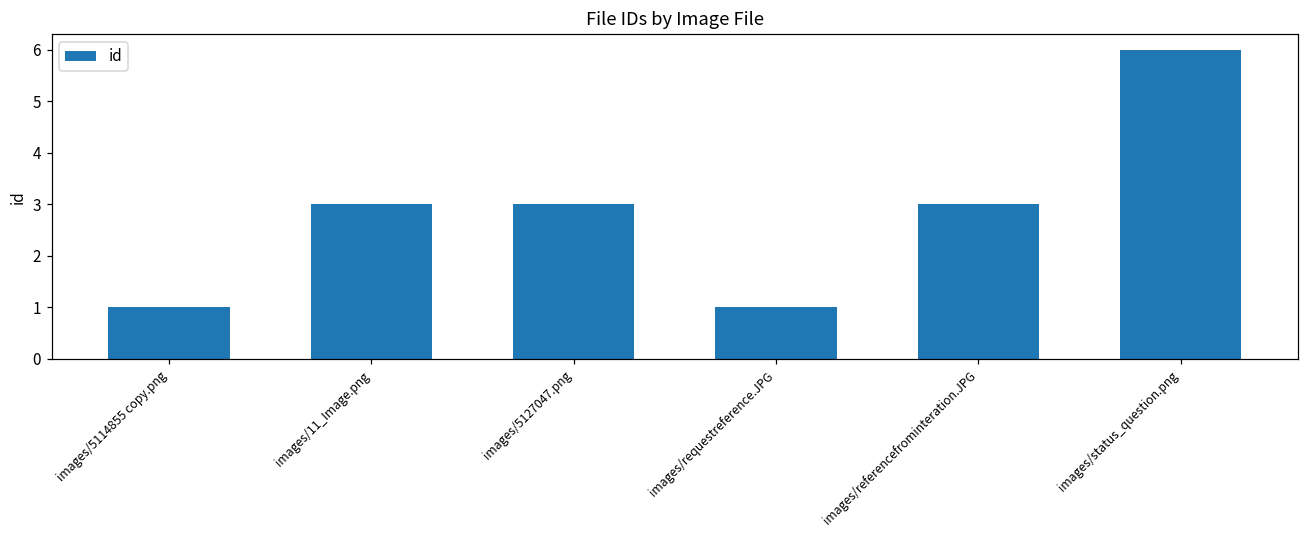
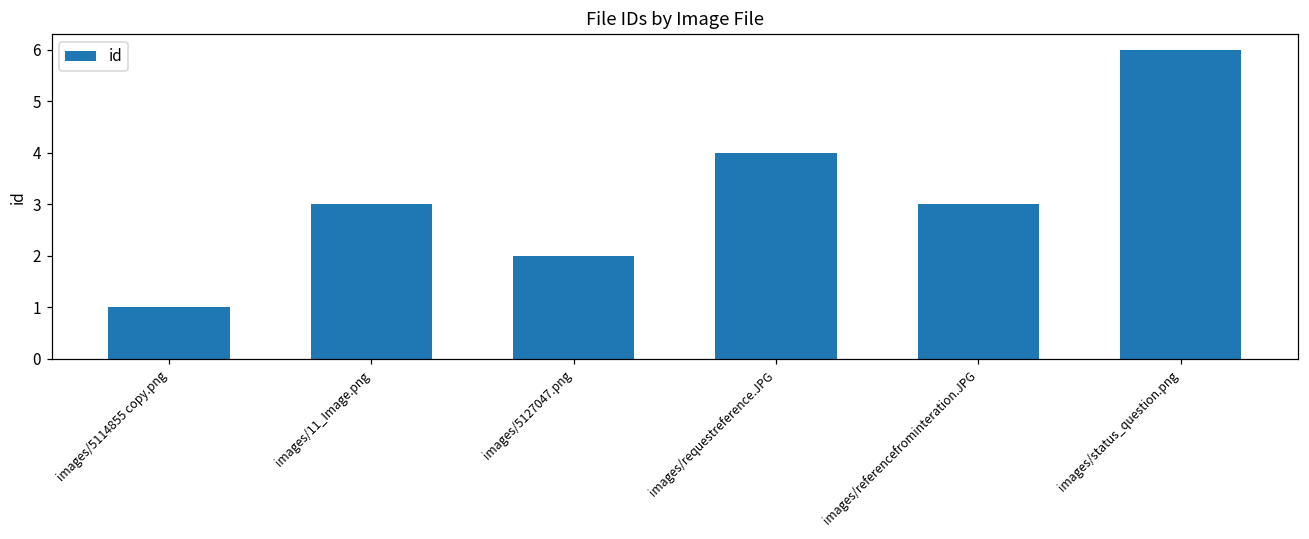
  {
    "images/5114855 copy.png": 1,
    "images/11_Image.png": 3,
-   "images/5127047.png": 3,
-   "images/requestreference.JPG": 1,
+   "images/5127047.png": 2,
+   "images/requestreference.JPG": 4,
    "images/referencefrominteration.JPG": 3,
    "images/status_question.png": 6
  }
